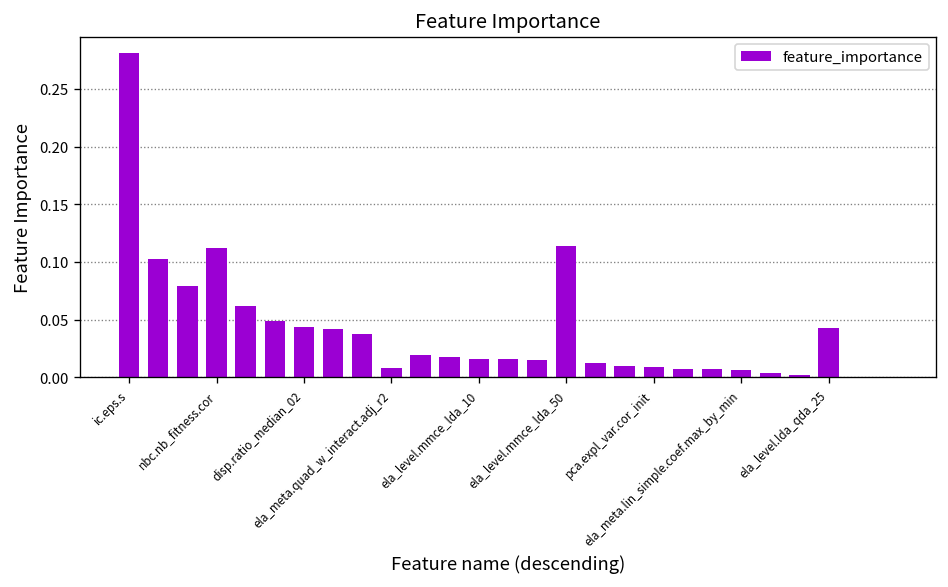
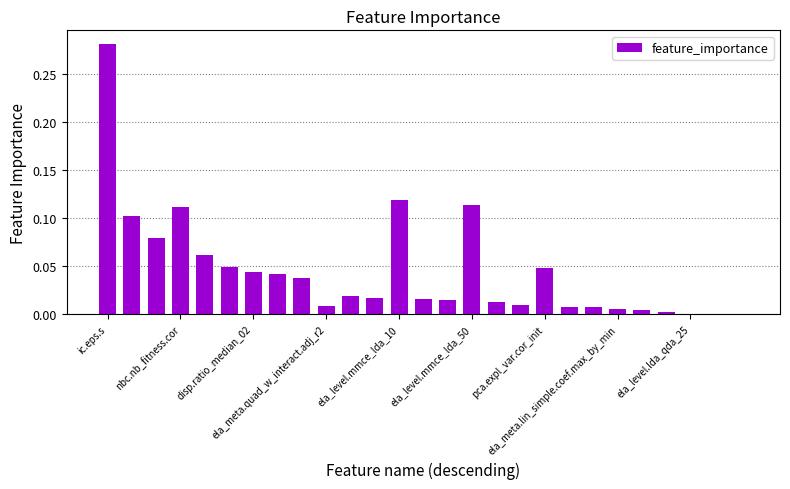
  {
    "ic.eps.s": 0.28,
    "nbc.nb_fitness.cor": 0.11,
    "disp.ratio_median_02": 0.04,
    "ela_meta.quad_w_interact.adj_r2": 0.01,
-   "ela_level.mmce_lda_10": 0.02,
+   "ela_level.mmce_lda_10": 0.12,
    "ela_level.mmce_lda_50": 0.11,
-   "pca.expl_var.cor_init": 0.01,
+   "pca.expl_var.cor_init": 0.05,
    "ela_meta.lin_simple.coef.max_by_min": 0.01,
-   "ela_level.lda_qda_25": 0.04
+   "ela_level.lda_qda_25": 0.00
  }
